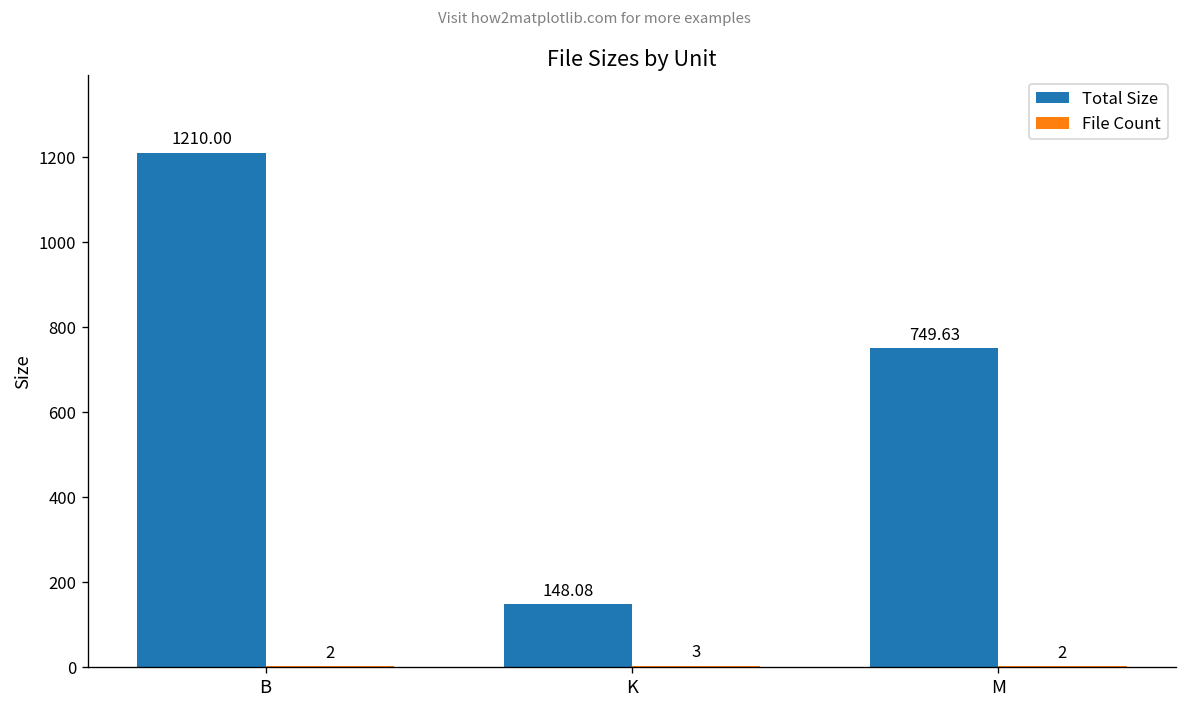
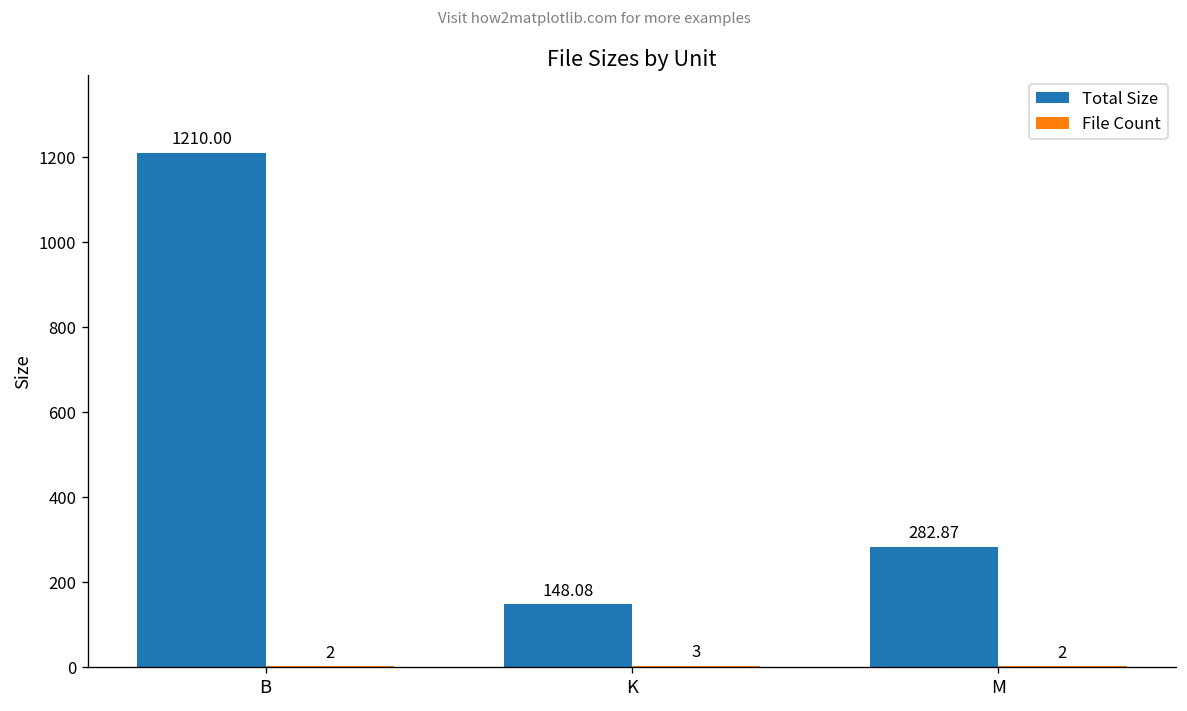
  {
    "Total Size": {
      "B": 1210.00,
      "K": 148.08,
-     "M": 749.63
+     "M": 282.87
    },
    "File Count": {
      "B": 2,
      "K": 3,
      "M": 2
    }
  }
